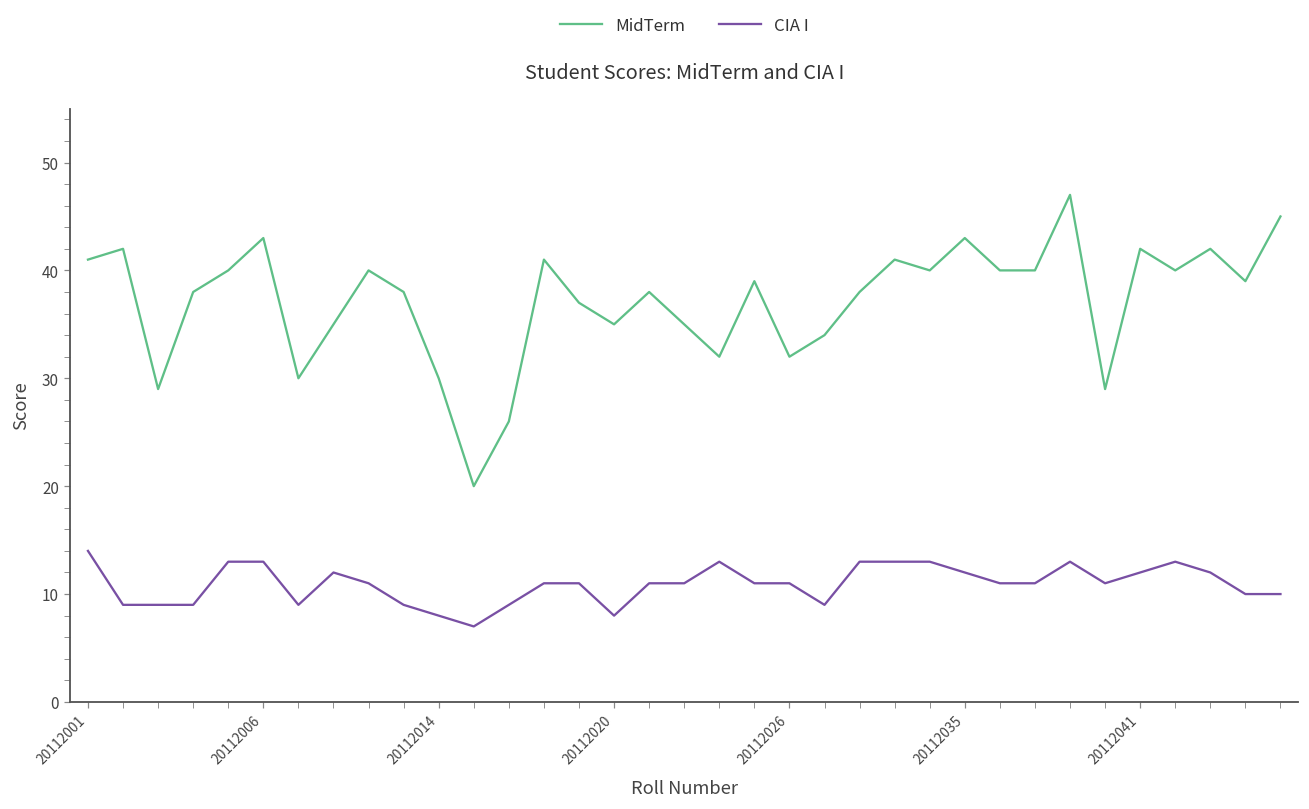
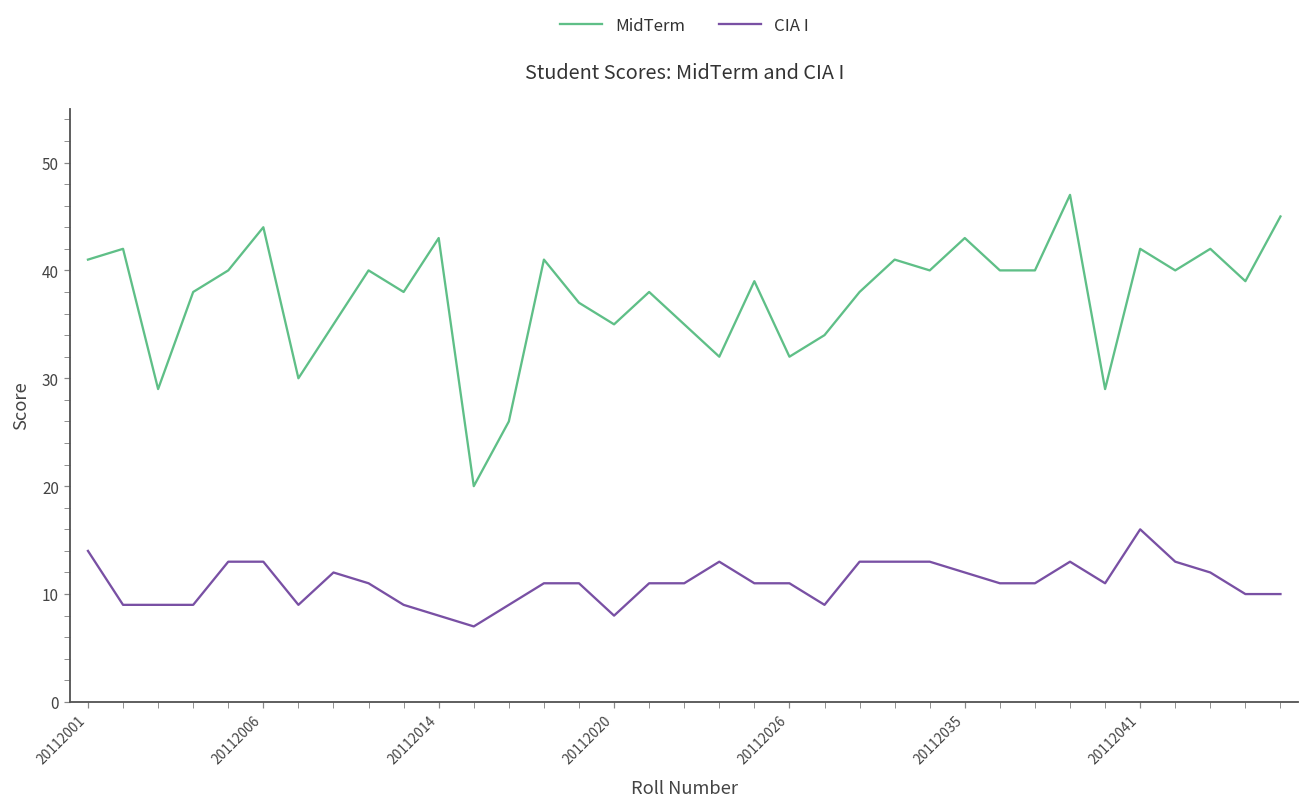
  {
    "MidTerm": {
      "20112001": 41,
-     "20112006": 43,
-     "20112014": 30,
+     "20112006": 44,
+     "20112014": 43,
      "20112020": 35,
      "20112026": 32,
      "20112035": 43,
      "20112041": 42
    },
    "CIA I": {
      "20112001": 14,
      "20112006": 13,
      "20112014": 8,
      "20112020": 8,
      "20112026": 11,
      "20112035": 12,
-     "20112041": 12
+     "20112041": 16
    }
  }
